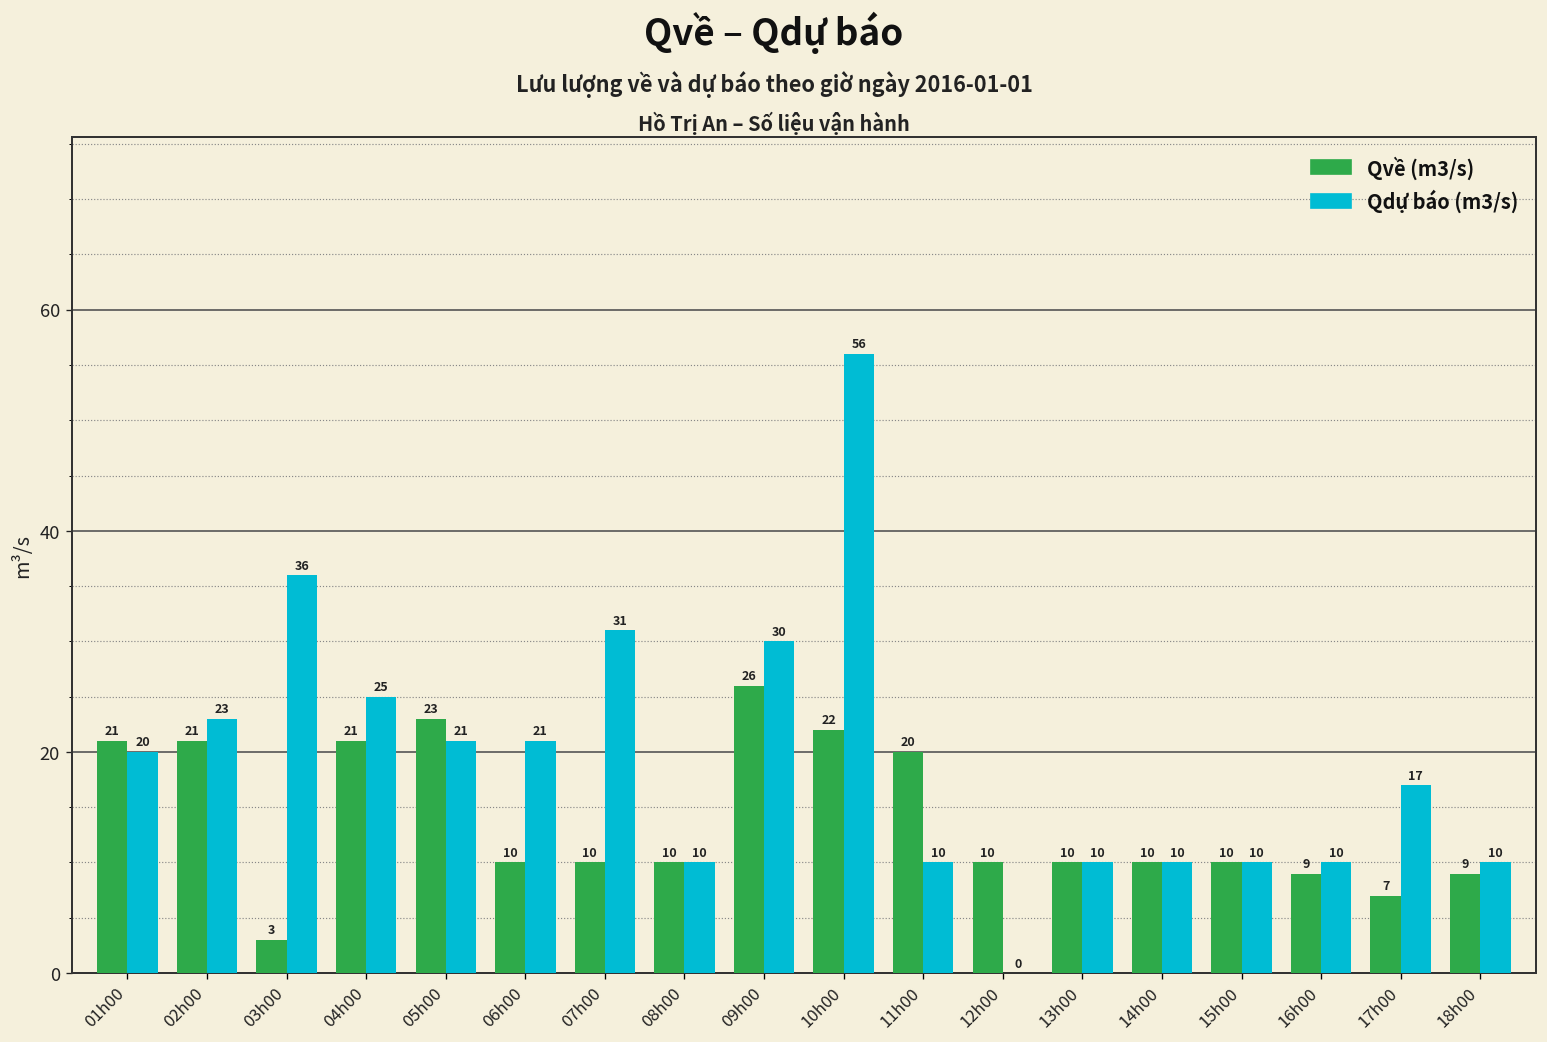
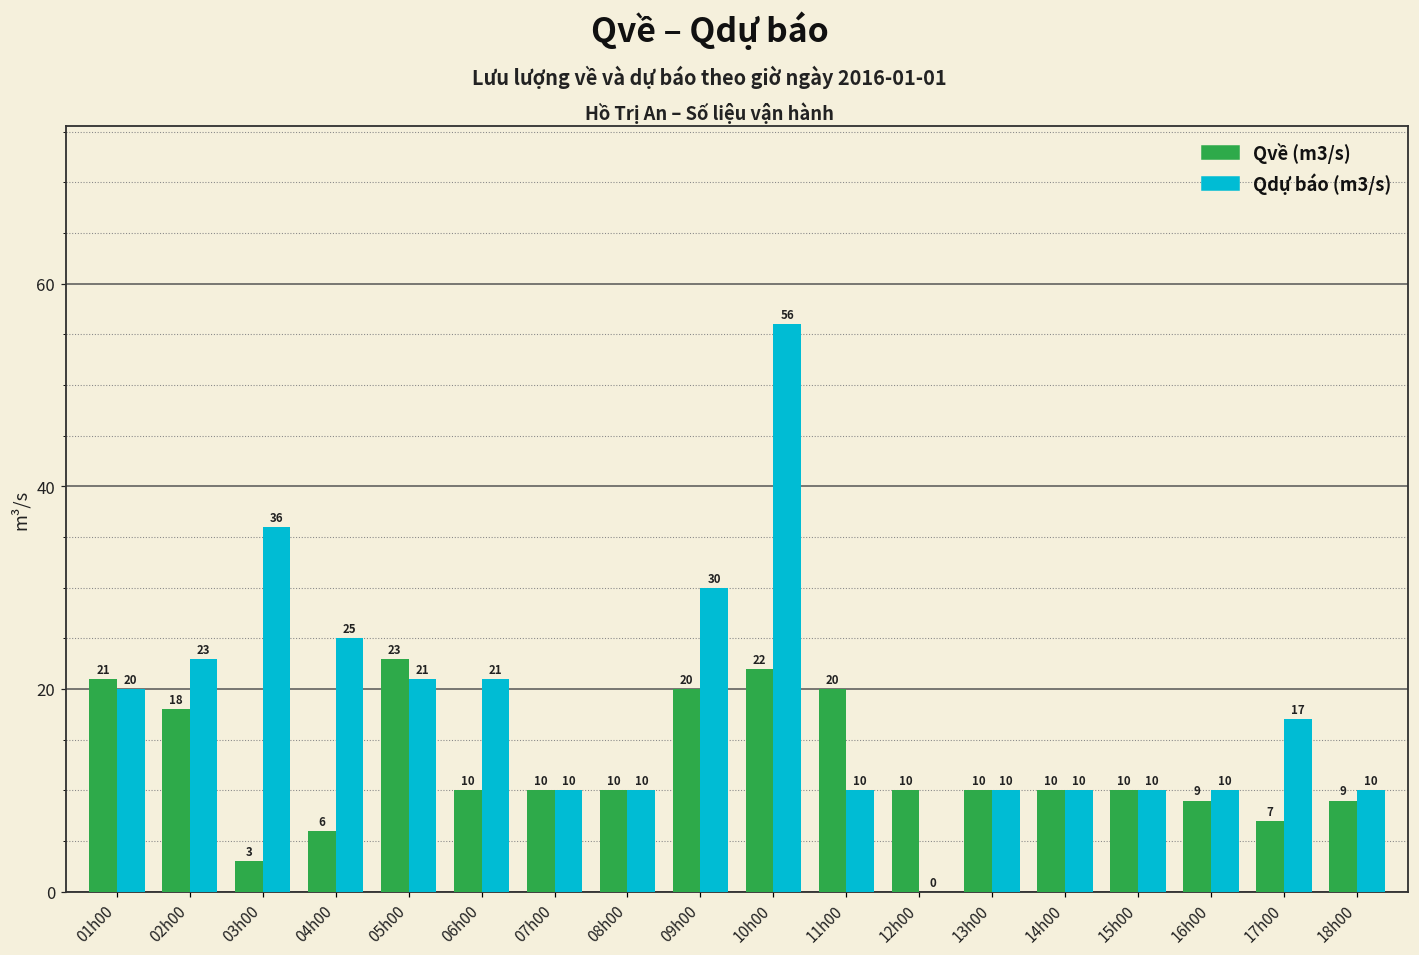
  {
    "Qvề (m3/s)": {
      "01h00": 21,
-     "02h00": 21,
+     "02h00": 18,
      "03h00": 3,
-     "04h00": 21,
+     "04h00": 6,
      "05h00": 23,
      "06h00": 10,
      "07h00": 10,
      "08h00": 10,
-     "09h00": 26,
+     "09h00": 20,
      "10h00": 22,
      "11h00": 20,
      "12h00": 10,
      "13h00": 10,
      "14h00": 10,
      "15h00": 10,
      "16h00": 9,
      "17h00": 7,
      "18h00": 9
    },
    "Qdự báo (m3/s)": {
      "01h00": 20,
      "02h00": 23,
      "03h00": 36,
      "04h00": 25,
      "05h00": 21,
      "06h00": 21,
-     "07h00": 31,
+     "07h00": 10,
      "08h00": 10,
      "09h00": 30,
      "10h00": 56,
      "11h00": 10,
      "12h00": 0,
      "13h00": 10,
      "14h00": 10,
      "15h00": 10,
      "16h00": 10,
      "17h00": 17,
      "18h00": 10
    }
  }
